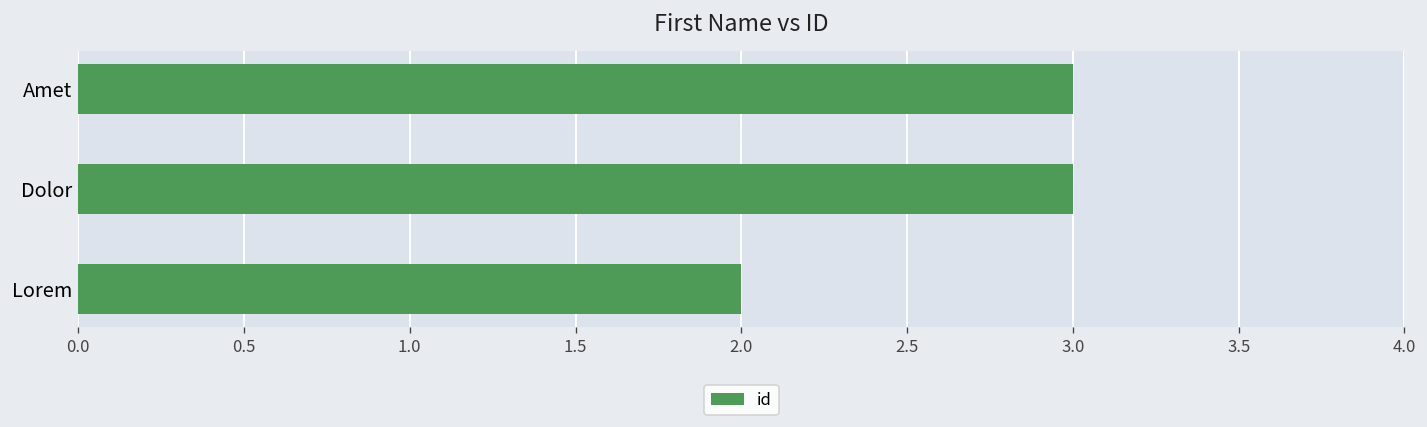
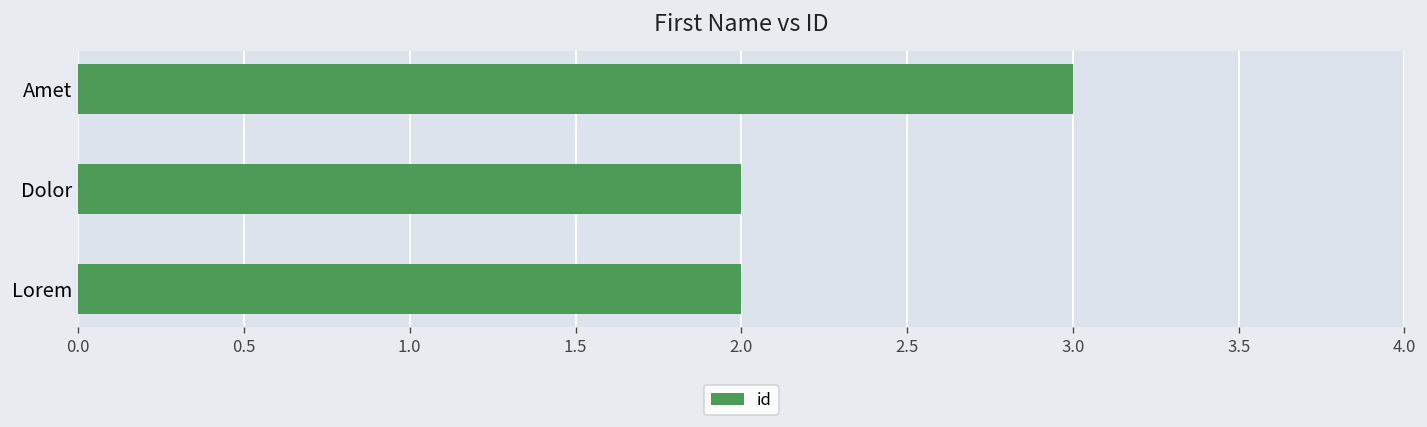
  {
    "Amet": 3,
-   "Dolor": 3,
+   "Dolor": 2,
    "Lorem": 2
  }
